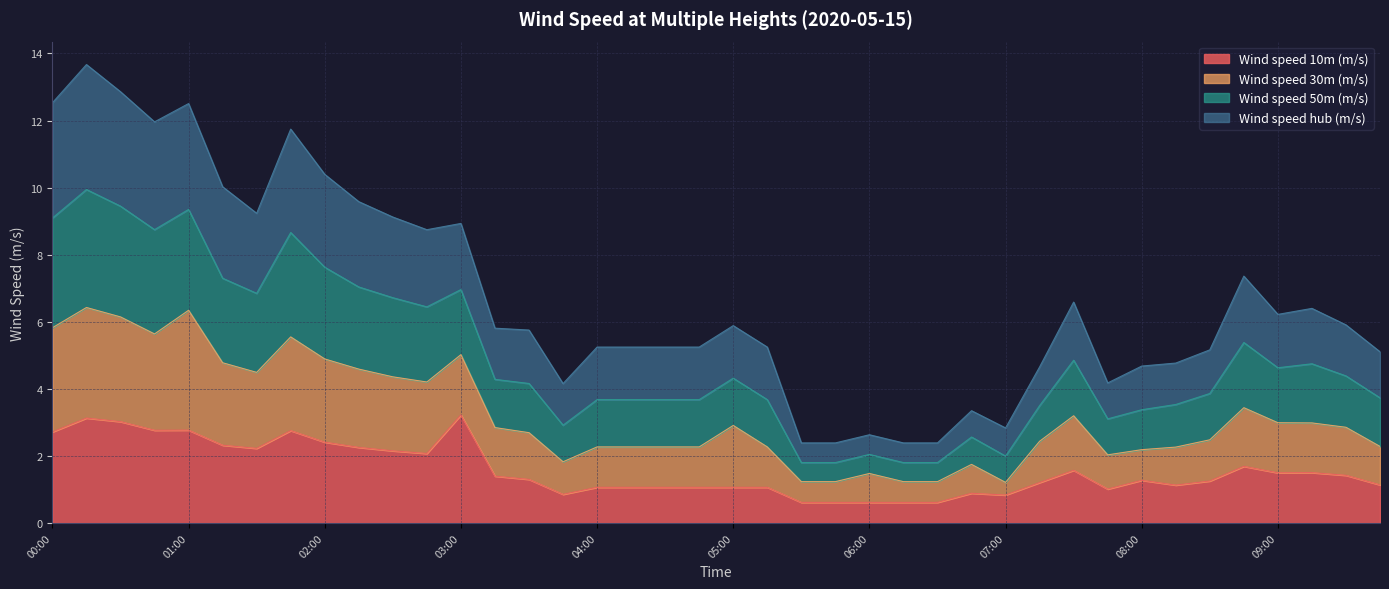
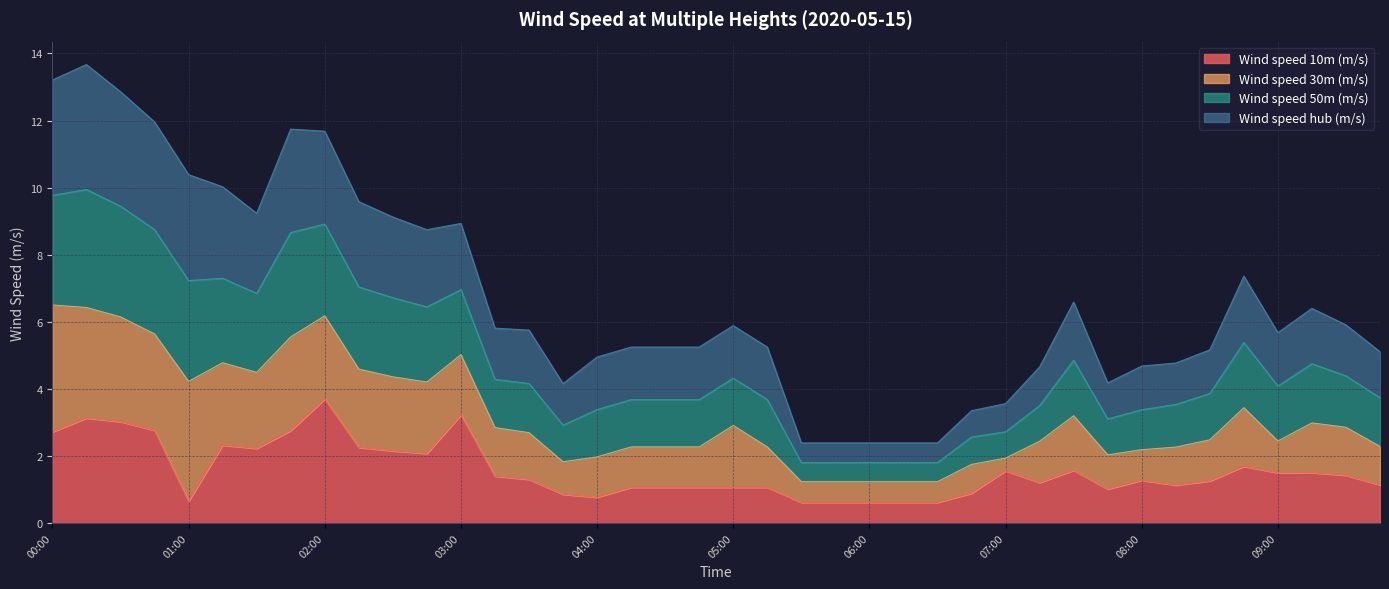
  {
    "Wind speed 10m (m/s)": {
      "00:00": 2.7,
-     "01:00": 2.8,
-     "02:00": 2.4,
+     "01:00": 0.7,
+     "02:00": 3.7,
      "03:00": 3.2,
-     "04:00": 1.1,
+     "04:00": 0.8,
      "05:00": 1.1,
      "06:00": 0.6,
-     "07:00": 0.8,
+     "07:00": 1.6,
      "08:00": 1.3,
      "09:00": 1.5
    },
    "Wind speed 30m (m/s)": {
-     "00:00": 3.1,
+     "00:00": 3.8,
      "01:00": 3.6,
      "02:00": 2.5,
      "03:00": 1.8,
      "04:00": 1.2,
      "05:00": 1.8,
-     "06:00": 0.9,
+     "06:00": 0.6,
      "07:00": 0.4,
      "08:00": 0.9,
-     "09:00": 1.5
+     "09:00": 0.9
    }
  }
